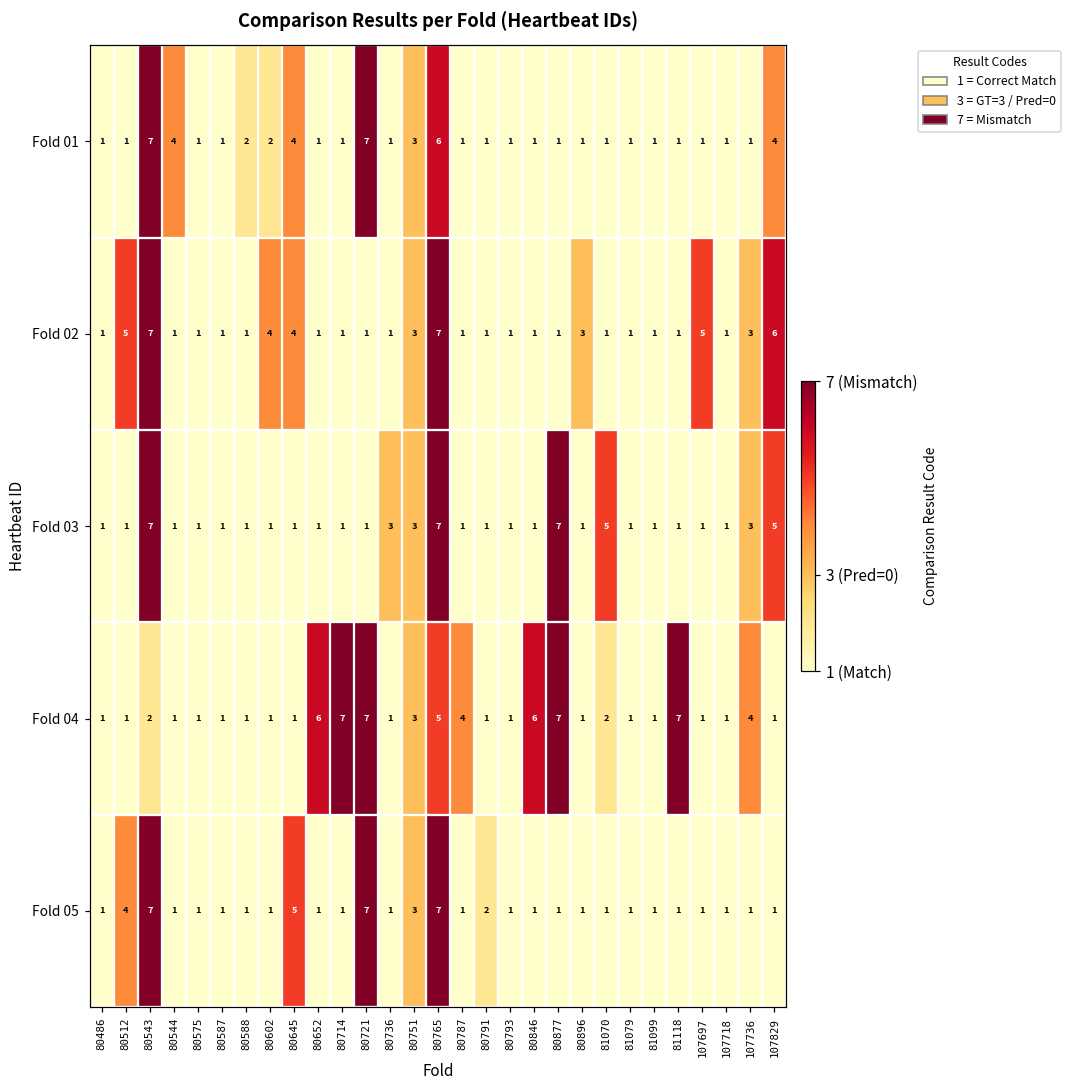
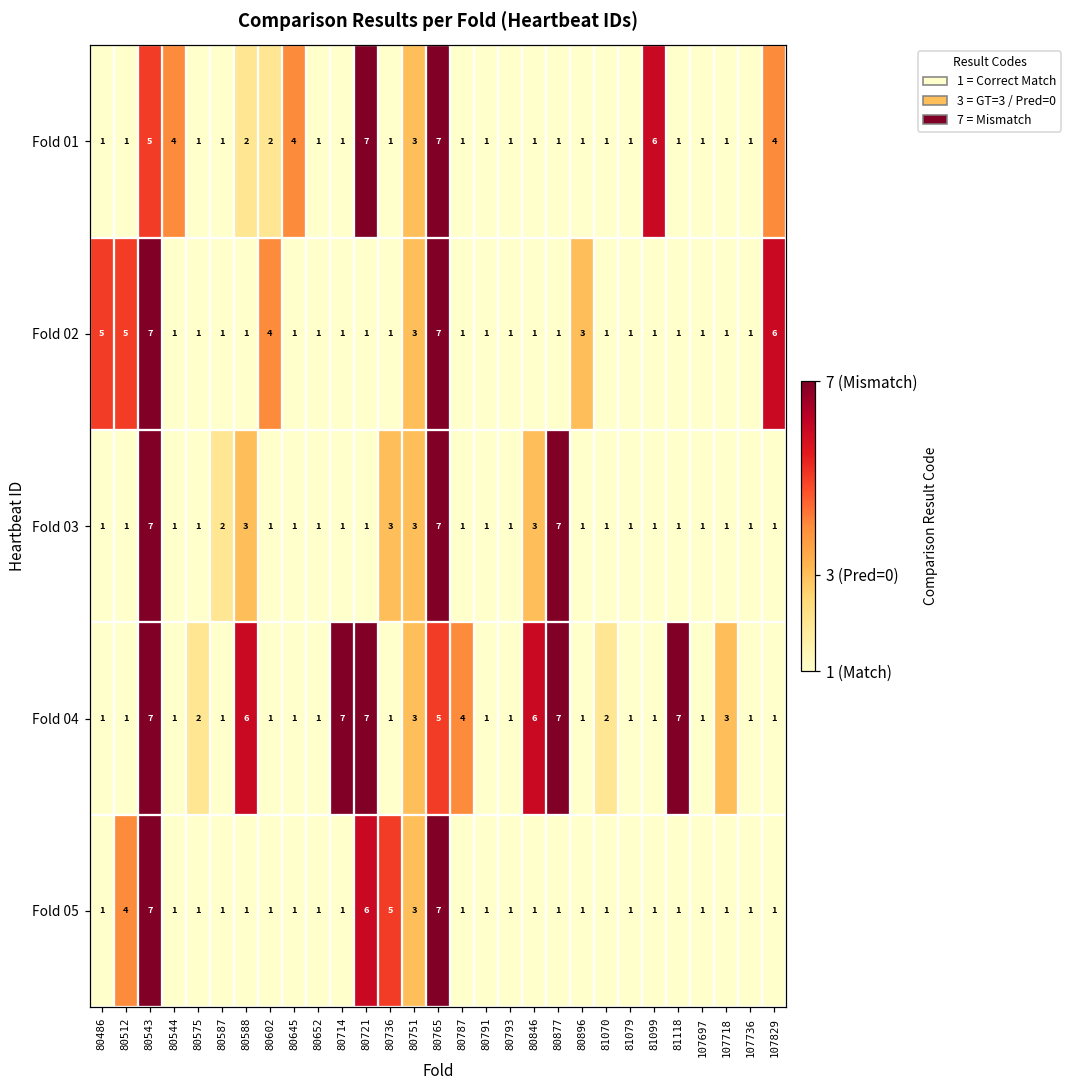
  {
    "Fold 01": {
      "80486": 1,
      "80512": 1,
-     "80543": 7,
+     "80543": 5,
      "80544": 4,
      "80575": 1,
      "80587": 1,
      "80588": 2,
      "80602": 2,
      "80645": 4,
      "80652": 1,
      "80714": 1,
      "80721": 7,
      "80736": 1,
      "80751": 3,
-     "80765": 6,
+     "80765": 7,
      "80787": 1,
      "80791": 1,
      "80793": 1,
      "80846": 1,
      "80877": 1,
      "80896": 1,
      "81070": 1,
      "81079": 1,
-     "81099": 1,
+     "81099": 6,
      "81118": 1,
      "107697": 1,
      "107718": 1,
      "107736": 1,
      "107829": 4
    },
    "Fold 02": {
-     "80486": 1,
+     "80486": 5,
      "80512": 5,
      "80543": 7,
      "80544": 1,
      "80575": 1,
      "80587": 1,
      "80588": 1,
      "80602": 4,
-     "80645": 4,
+     "80645": 1,
      "80652": 1,
      "80714": 1,
      "80721": 1,
      "80736": 1,
      "80751": 3,
      "80765": 7,
      "80787": 1,
      "80791": 1,
      "80793": 1,
      "80846": 1,
      "80877": 1,
      "80896": 3,
      "81070": 1,
      "81079": 1,
      "81099": 1,
      "81118": 1,
-     "107697": 5,
+     "107697": 1,
      "107718": 1,
-     "107736": 3,
+     "107736": 1,
      "107829": 6
    },
    "Fold 03": {
      "80486": 1,
      "80512": 1,
      "80543": 7,
      "80544": 1,
      "80575": 1,
-     "80587": 1,
-     "80588": 1,
+     "80587": 2,
+     "80588": 3,
      "80602": 1,
      "80645": 1,
      "80652": 1,
      "80714": 1,
      "80721": 1,
      "80736": 3,
      "80751": 3,
      "80765": 7,
      "80787": 1,
      "80791": 1,
      "80793": 1,
-     "80846": 1,
+     "80846": 3,
      "80877": 7,
      "80896": 1,
-     "81070": 5,
+     "81070": 1,
      "81079": 1,
      "81099": 1,
      "81118": 1,
      "107697": 1,
      "107718": 1,
-     "107736": 3,
-     "107829": 5
+     "107736": 1,
+     "107829": 1
    },
    "Fold 04": {
      "80486": 1,
      "80512": 1,
-     "80543": 2,
+     "80543": 7,
      "80544": 1,
-     "80575": 1,
+     "80575": 2,
      "80587": 1,
-     "80588": 1,
+     "80588": 6,
      "80602": 1,
      "80645": 1,
-     "80652": 6,
+     "80652": 1,
      "80714": 7,
      "80721": 7,
      "80736": 1,
      "80751": 3,
      "80765": 5,
      "80787": 4,
      "80791": 1,
      "80793": 1,
      "80846": 6,
      "80877": 7,
      "80896": 1,
      "81070": 2,
      "81079": 1,
      "81099": 1,
      "81118": 7,
      "107697": 1,
-     "107718": 1,
-     "107736": 4,
+     "107718": 3,
+     "107736": 1,
      "107829": 1
    },
    "Fold 05": {
      "80486": 1,
      "80512": 4,
      "80543": 7,
      "80544": 1,
      "80575": 1,
      "80587": 1,
      "80588": 1,
      "80602": 1,
-     "80645": 5,
+     "80645": 1,
      "80652": 1,
      "80714": 1,
-     "80721": 7,
-     "80736": 1,
+     "80721": 6,
+     "80736": 5,
      "80751": 3,
      "80765": 7,
      "80787": 1,
-     "80791": 2,
+     "80791": 1,
      "80793": 1,
      "80846": 1,
      "80877": 1,
      "80896": 1,
      "81070": 1,
      "81079": 1,
      "81099": 1,
      "81118": 1,
      "107697": 1,
      "107718": 1,
      "107736": 1,
      "107829": 1
    }
  }
